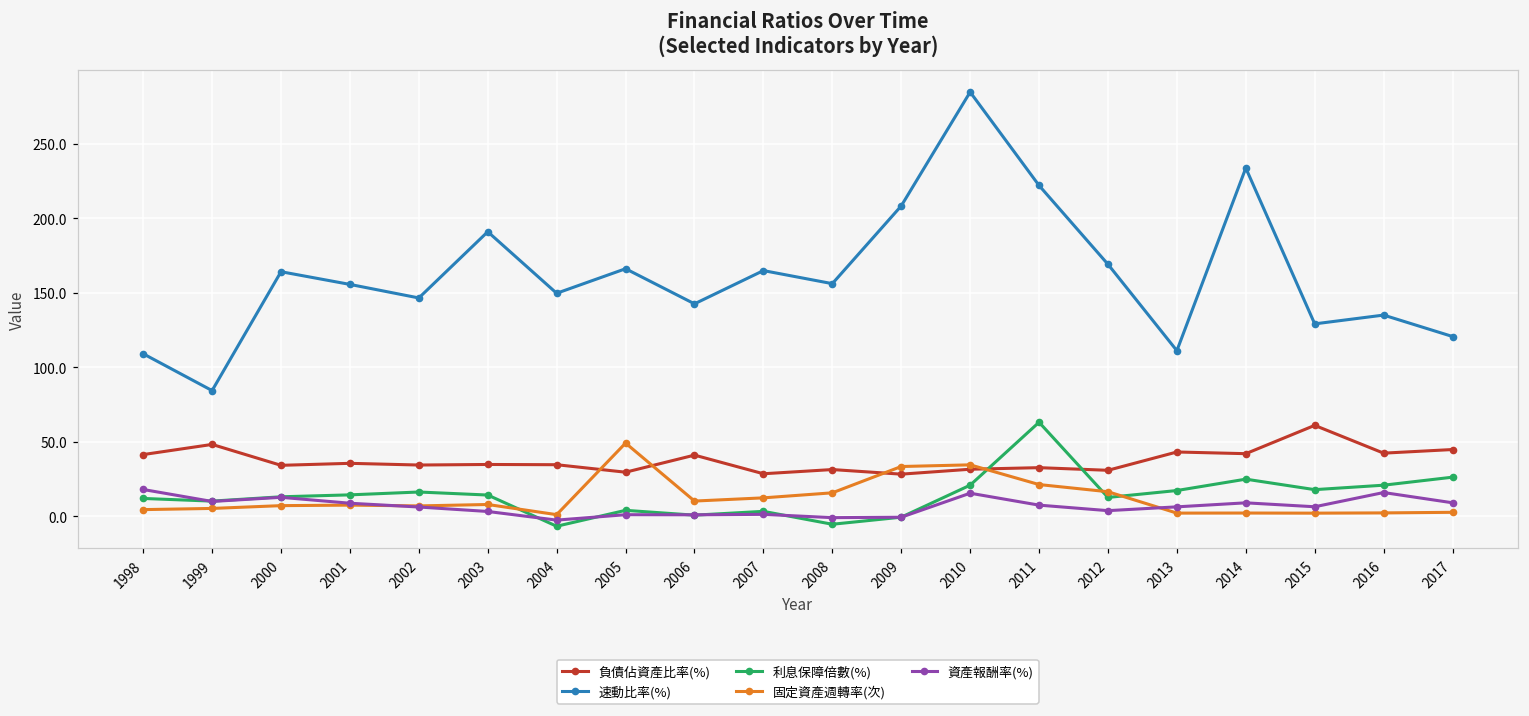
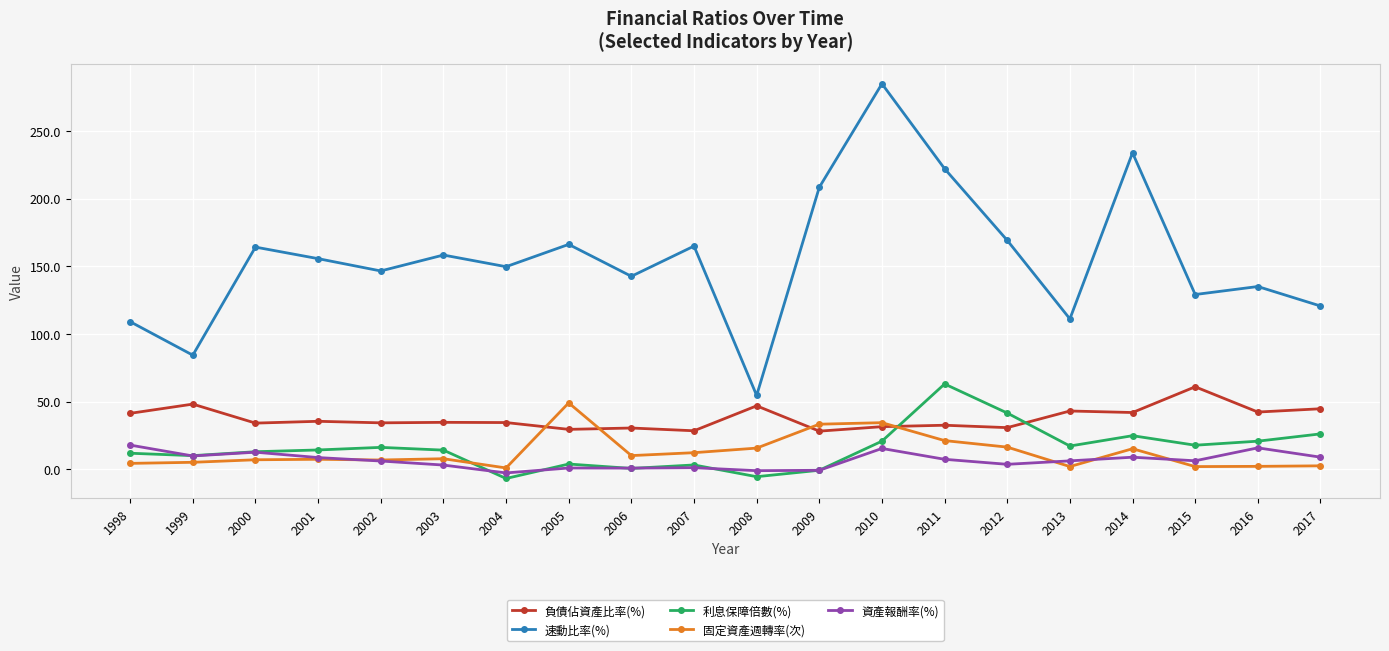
  {
    "負債佔資產比率(%)": {
      "1998": 41,
      "1999": 48,
      "2000": 34,
      "2001": 36,
      "2002": 34,
      "2003": 35,
      "2004": 35,
      "2005": 30,
-     "2006": 41,
+     "2006": 31,
      "2007": 29,
-     "2008": 31,
+     "2008": 47,
      "2009": 28,
      "2010": 32,
      "2011": 33,
      "2012": 31,
      "2013": 43,
      "2014": 42,
      "2015": 61,
      "2016": 42,
      "2017": 45
    },
    "速動比率(%)": {
      "1998": 109,
      "1999": 84,
      "2000": 164,
      "2001": 156,
      "2002": 147,
-     "2003": 191,
+     "2003": 158,
      "2004": 150,
      "2005": 166,
      "2006": 143,
      "2007": 165,
-     "2008": 156,
+     "2008": 55,
      "2009": 208,
      "2010": 285,
      "2011": 222,
      "2012": 169,
      "2013": 111,
      "2014": 234,
      "2015": 129,
      "2016": 135,
      "2017": 121
    },
    "利息保障倍數(%)": {
      "1998": 12,
      "2001": 14,
      "2002": 16,
      "2003": 14,
      "2004": -7,
      "2005": 4,
      "2007": 3,
      "2008": -5,
      "2010": 21,
      "2011": 63,
-     "2012": 13,
+     "2012": 42,
      "2013": 17,
      "2014": 25,
      "2015": 18,
      "2016": 21,
      "2017": 26
    },
    "固定資產週轉率(次)": {
      "1998": 4,
      "1999": 5,
      "2000": 7,
      "2003": 8,
      "2004": 1,
      "2005": 49,
      "2006": 10,
      "2007": 12,
      "2008": 16,
      "2009": 33,
      "2010": 34,
      "2011": 21,
      "2012": 16,
      "2013": 2,
-     "2014": 2,
+     "2014": 15,
      "2015": 2,
      "2016": 2,
      "2017": 3
    },
    "資產報酬率(%)": {
      "1998": 18,
      "2003": 3,
      "2004": -3,
      "2005": 1,
      "2007": 1,
      "2008": -1,
      "2010": 15,
      "2011": 7,
      "2012": 4,
      "2013": 6,
      "2014": 9,
      "2015": 6,
      "2016": 16,
      "2017": 9
    }
  }
